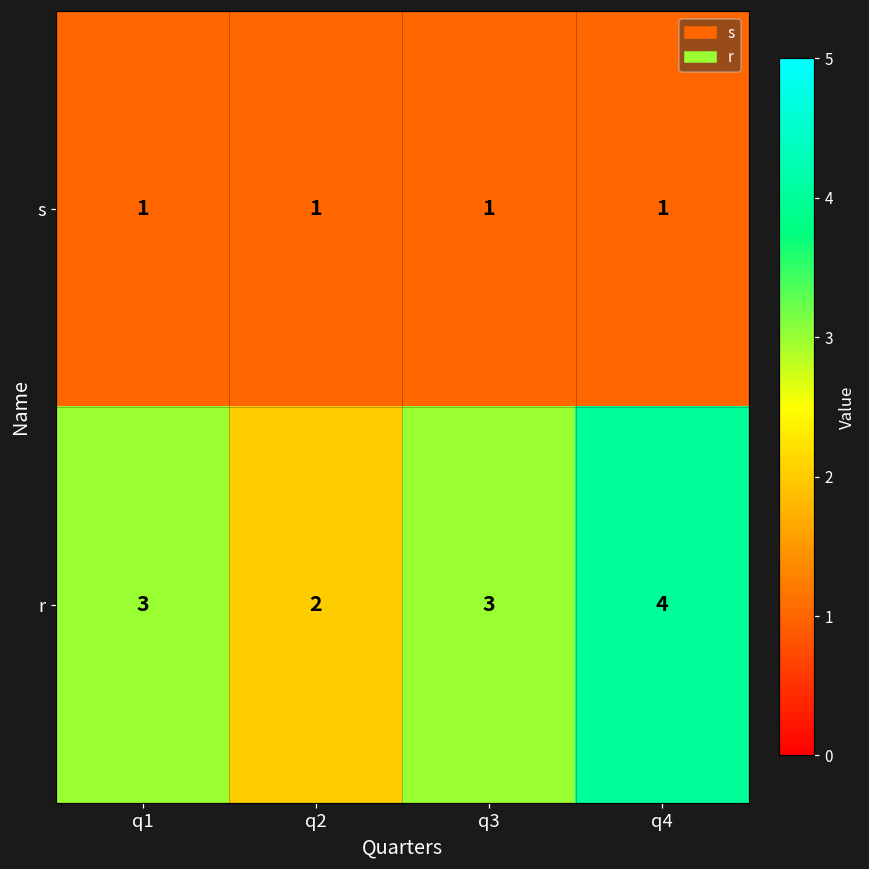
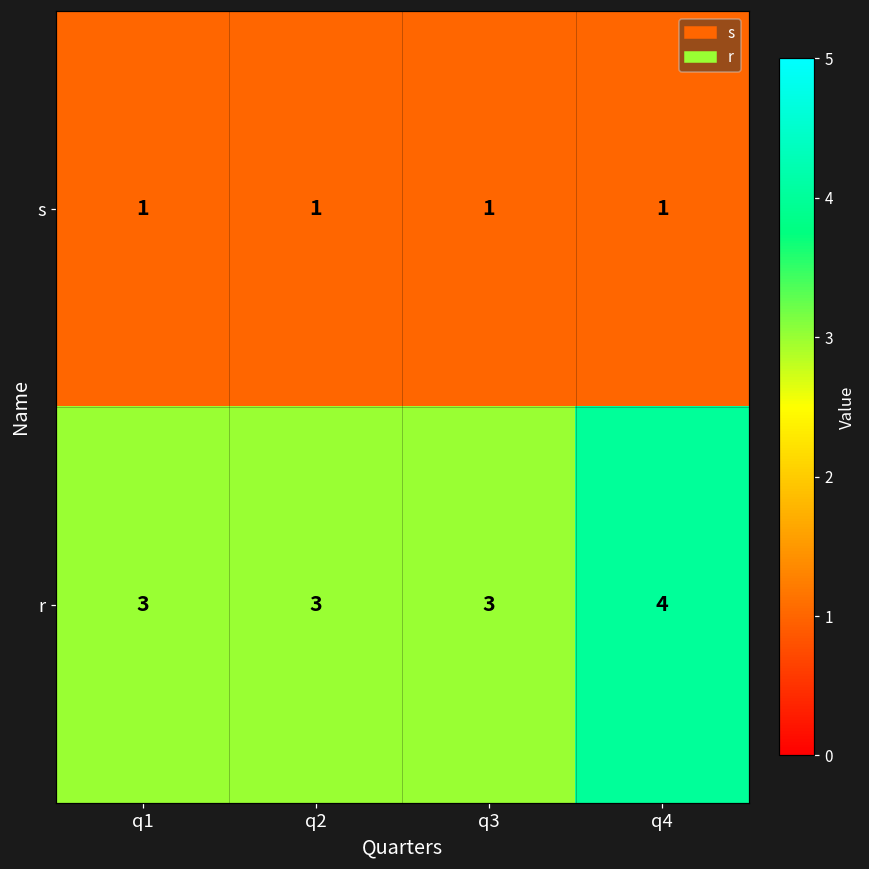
  {
    "s": {
      "q1": 1,
      "q2": 1,
      "q3": 1,
      "q4": 1
    },
    "r": {
      "q1": 3,
-     "q2": 2,
+     "q2": 3,
      "q3": 3,
      "q4": 4
    }
  }
